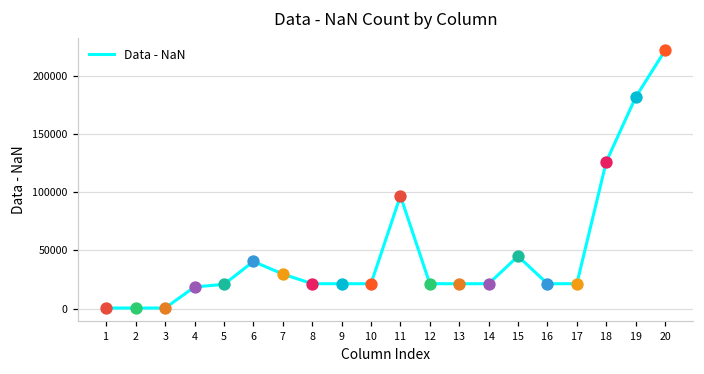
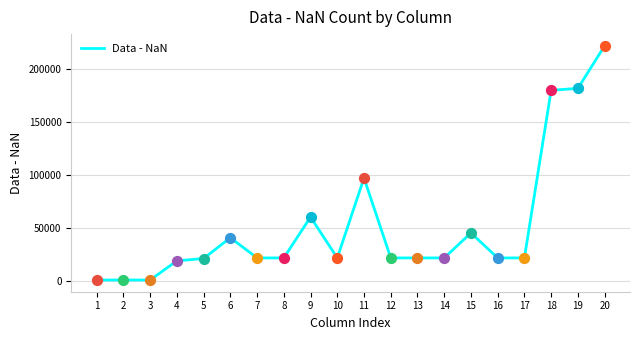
  {
    "Data - NaN": {
-     "7": 30000,
-     "9": 21000,
-     "18": 126000
+     "7": 21000,
+     "9": 60000,
+     "18": 180000
    }
  }
